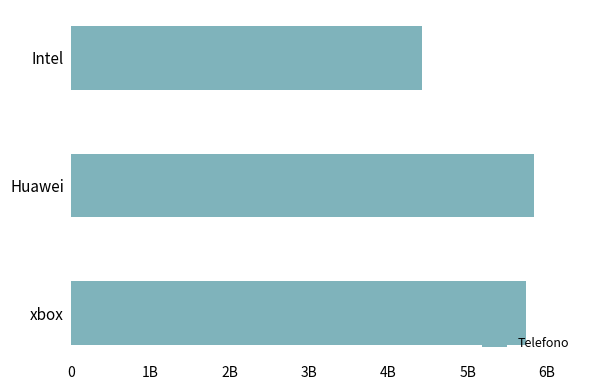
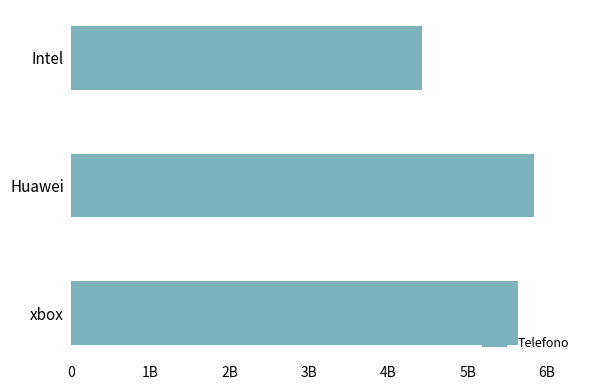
  {
    "Intel": 4400000000,
    "Huawei": 5800000000,
-   "xbox": 5700000000
+   "xbox": 5600000000
  }
